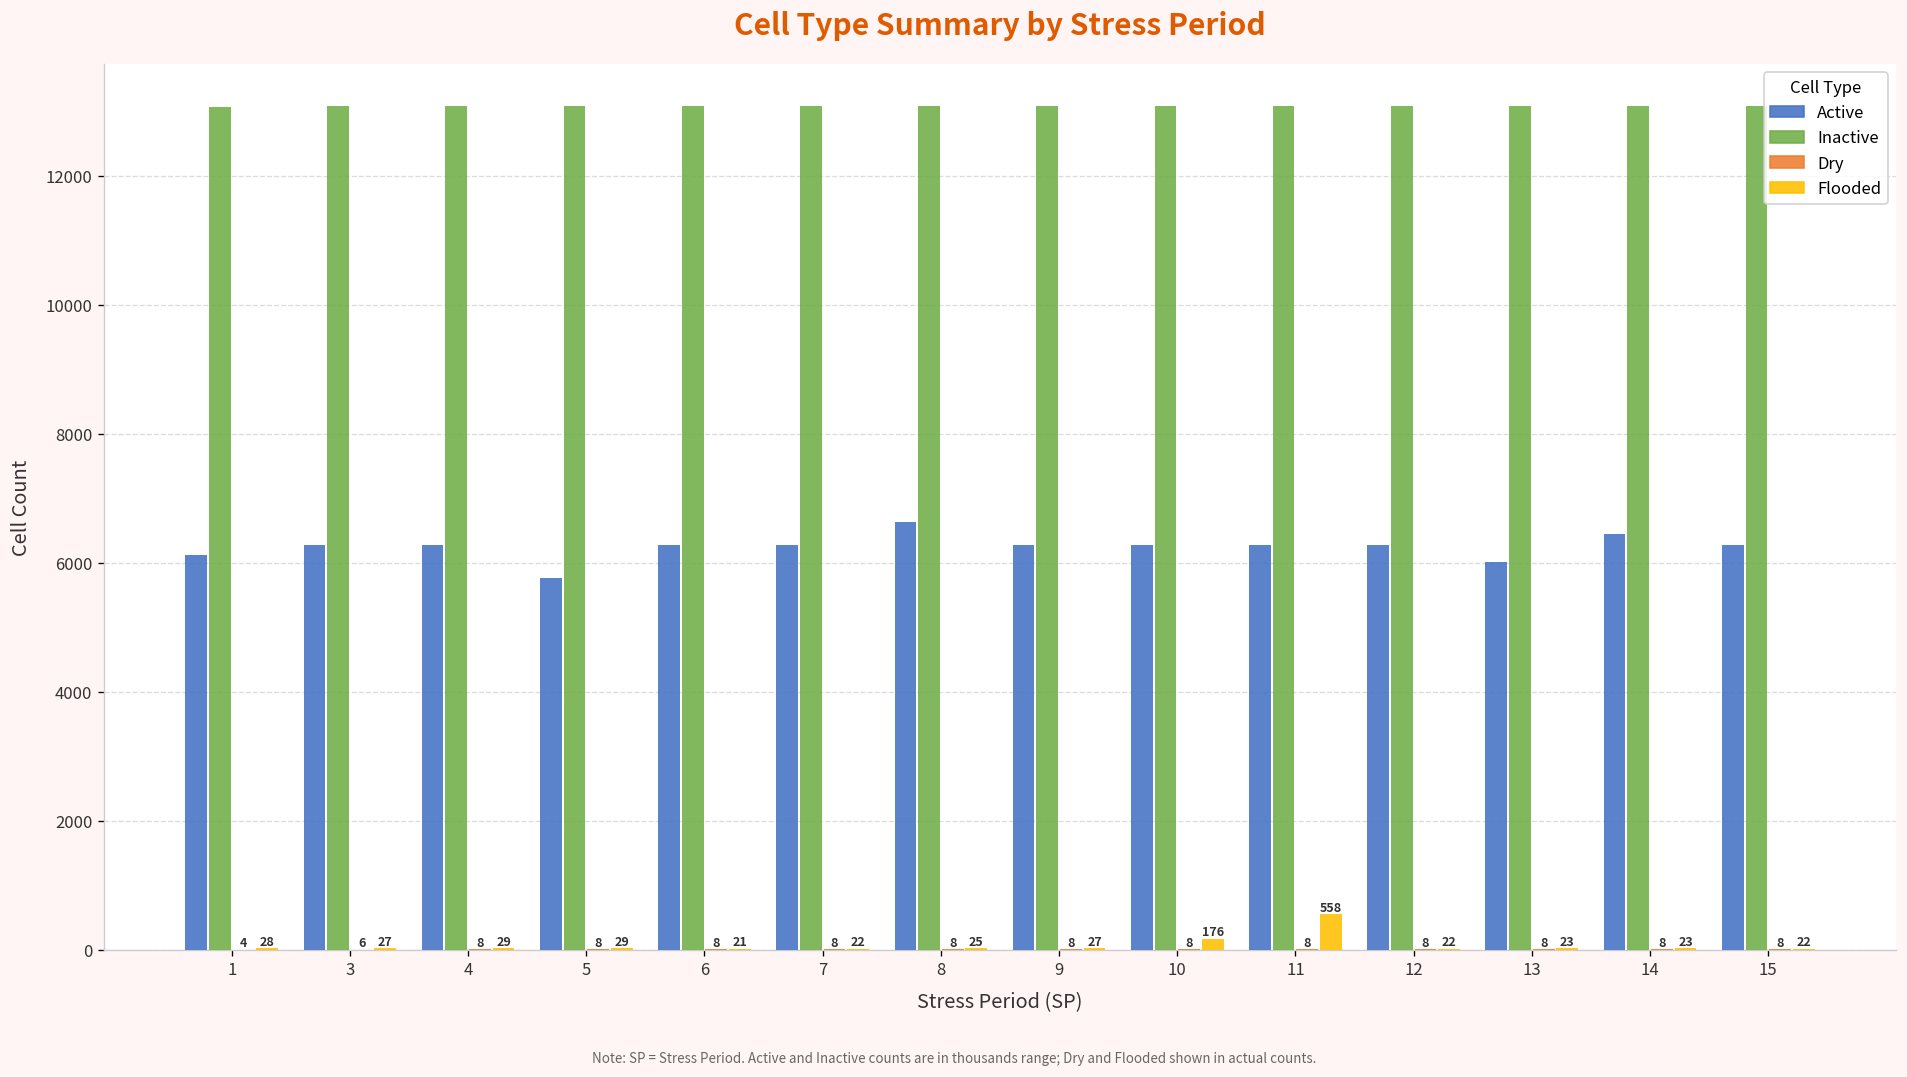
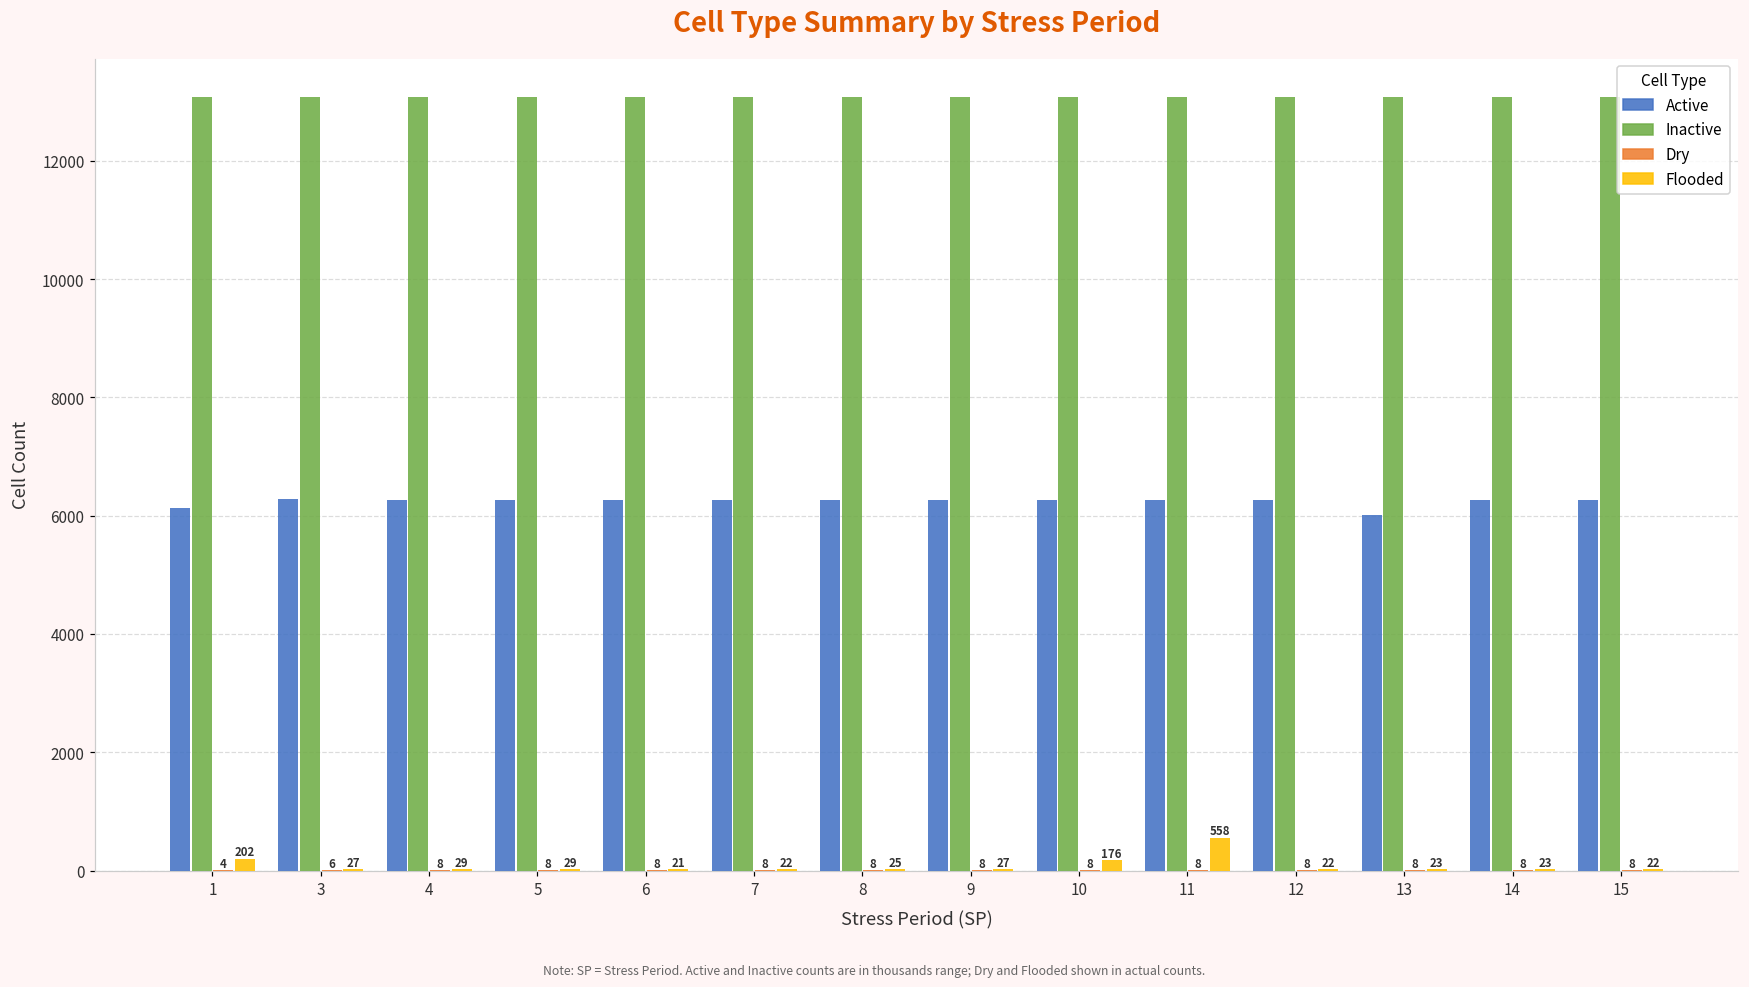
  {
    "Active": {
      "1": 6100,
      "3": 6300,
      "4": 6300,
-     "5": 5800,
+     "5": 6300,
      "6": 6300,
      "7": 6300,
-     "8": 6600,
+     "8": 6300,
      "9": 6300,
      "10": 6300,
      "11": 6300,
      "12": 6300,
      "13": 6000,
-     "14": 6400,
+     "14": 6300,
      "15": 6300
    },
    "Inactive": {
      "1": 13100,
      "3": 13100,
      "4": 13100,
      "5": 13100,
      "6": 13100,
      "7": 13100,
      "8": 13100,
      "9": 13100,
      "10": 13100,
      "11": 13100,
      "12": 13100,
      "13": 13100,
      "14": 13100,
      "15": 13100
    },
    "Dry": {
      "1": 4,
      "3": 6,
      "4": 8,
      "5": 8,
      "6": 8,
      "7": 8,
      "8": 8,
      "9": 8,
      "10": 8,
      "11": 8,
      "12": 8,
      "13": 8,
      "14": 8,
      "15": 8
    },
    "Flooded": {
-     "1": 28,
+     "1": 202,
      "3": 27,
      "4": 29,
      "5": 29,
      "6": 21,
      "7": 22,
      "8": 25,
      "9": 27,
      "10": 176,
      "11": 558,
      "12": 22,
      "13": 23,
      "14": 23,
      "15": 22
    }
  }
